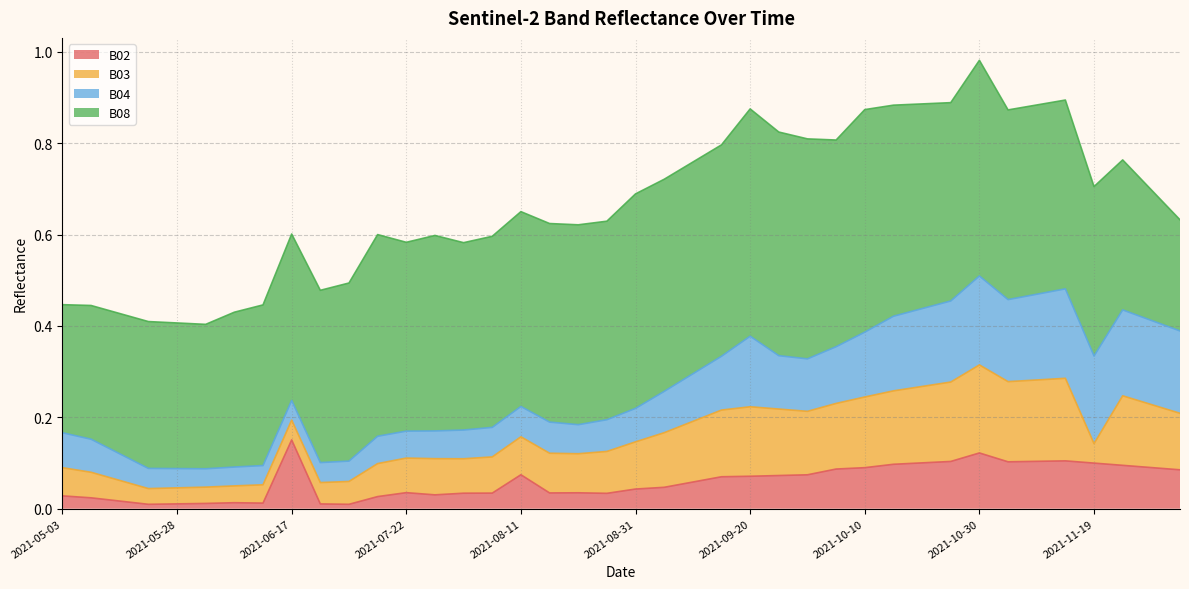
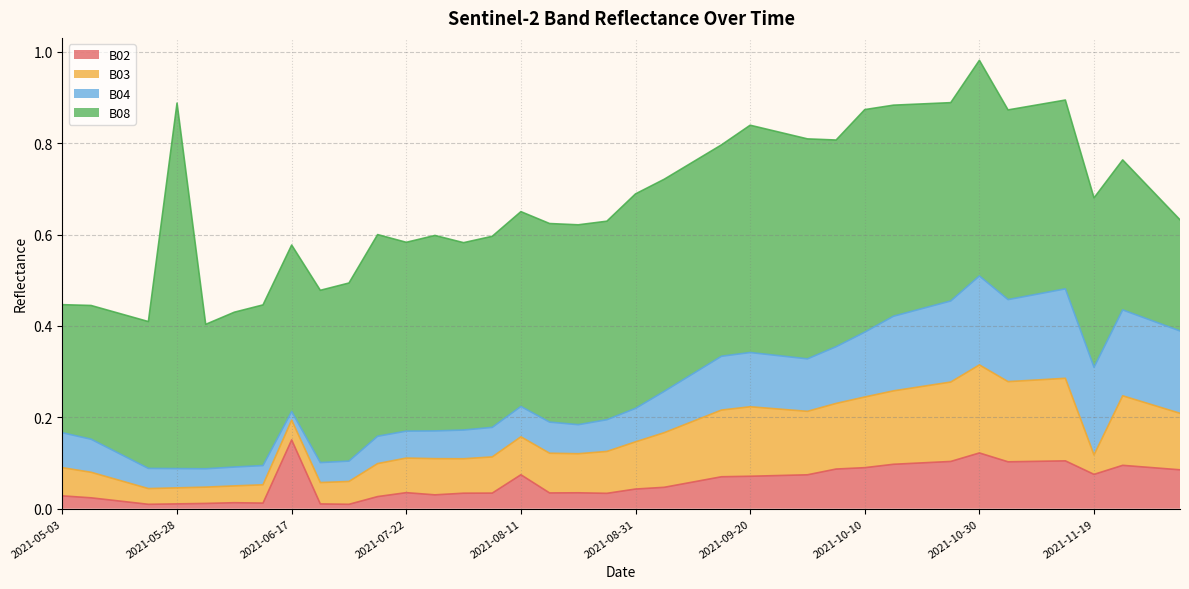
  {
    "B02": {
      "2021-05-03": 0.03,
      "2021-05-28": 0.01,
      "2021-06-17": 0.15,
      "2021-07-22": 0.04,
      "2021-08-11": 0.07,
      "2021-08-31": 0.04,
      "2021-09-20": 0.07,
      "2021-10-10": 0.09,
      "2021-10-30": 0.12,
-     "2021-11-19": 0.10
+     "2021-11-19": 0.08
    },
    "B03": {
      "2021-05-03": 0.06,
      "2021-05-28": 0.04,
      "2021-06-17": 0.04,
      "2021-07-22": 0.08,
      "2021-08-11": 0.08,
      "2021-08-31": 0.10,
      "2021-09-20": 0.15,
      "2021-10-10": 0.15,
      "2021-10-30": 0.19,
      "2021-11-19": 0.04
    },
    "B04": {
      "2021-05-03": 0.08,
      "2021-05-28": 0.04,
-     "2021-06-17": 0.04,
+     "2021-06-17": 0.02,
      "2021-07-22": 0.06,
      "2021-08-11": 0.07,
      "2021-08-31": 0.07,
-     "2021-09-20": 0.15,
+     "2021-09-20": 0.12,
      "2021-10-10": 0.14,
      "2021-10-30": 0.19,
      "2021-11-19": 0.19
    },
    "B08": {
      "2021-05-03": 0.28,
-     "2021-05-28": 0.32,
+     "2021-05-28": 0.80,
      "2021-06-17": 0.36,
      "2021-07-22": 0.41,
      "2021-08-11": 0.43,
      "2021-08-31": 0.47,
      "2021-09-20": 0.50,
      "2021-10-10": 0.49,
      "2021-10-30": 0.47,
      "2021-11-19": 0.37
    }
  }
